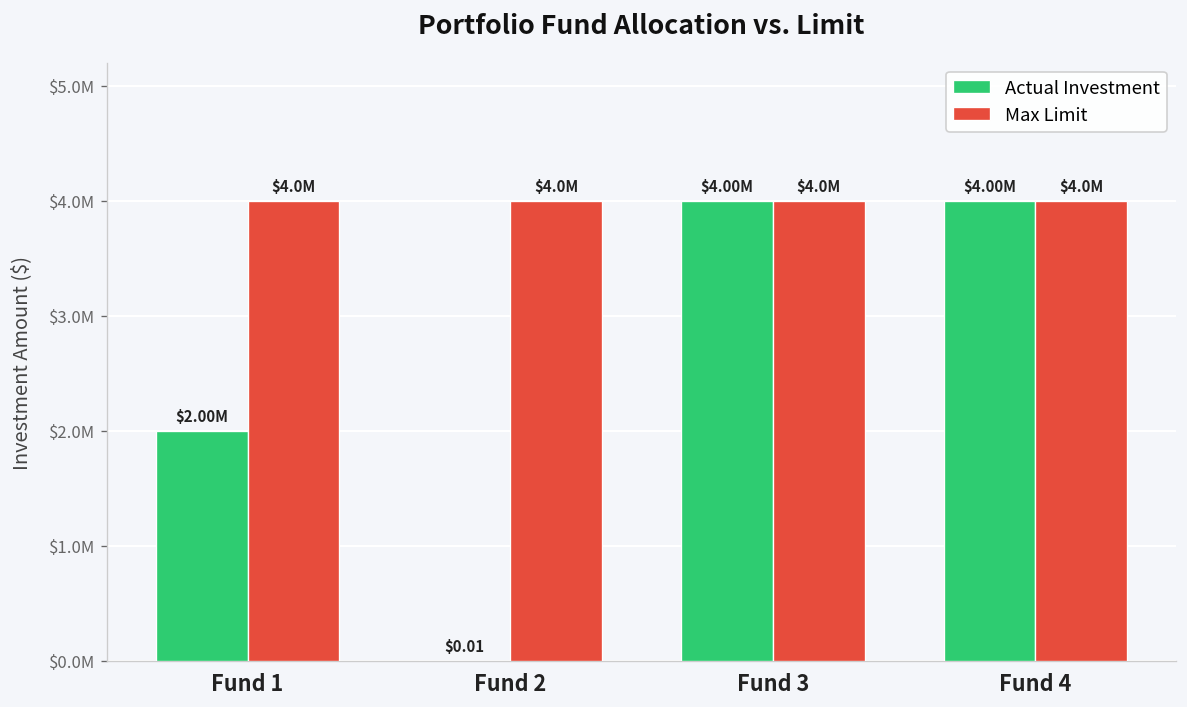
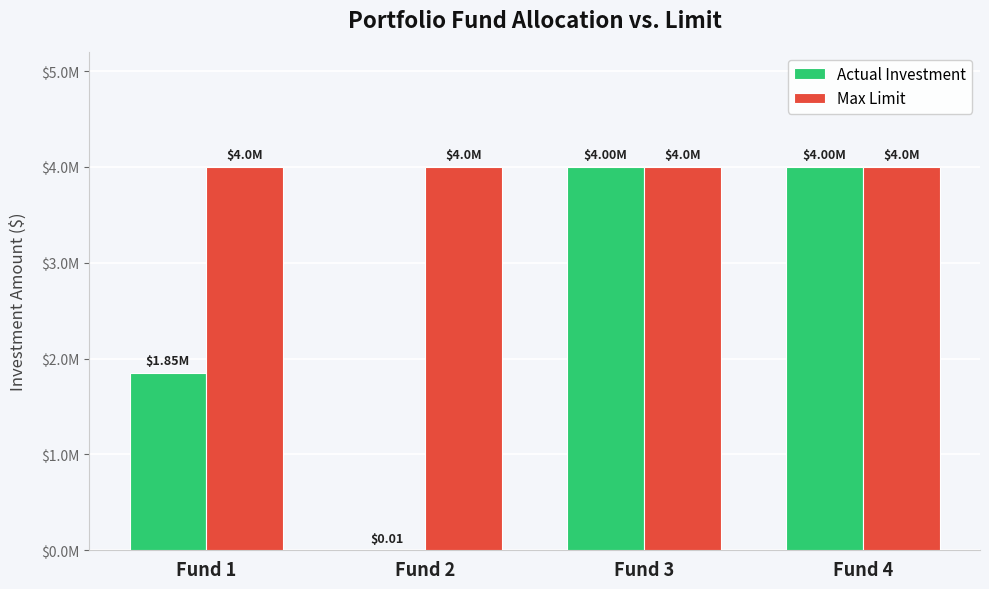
  {
    "Actual Investment": {
-     "Fund 1": "$2.00M",
+     "Fund 1": "$1.85M",
      "Fund 2": "$0.01",
      "Fund 3": "$4.00M",
      "Fund 4": "$4.00M"
    },
    "Max Limit": {
      "Fund 1": "$4.0M",
      "Fund 2": "$4.0M",
      "Fund 3": "$4.0M",
      "Fund 4": "$4.0M"
    }
  }
